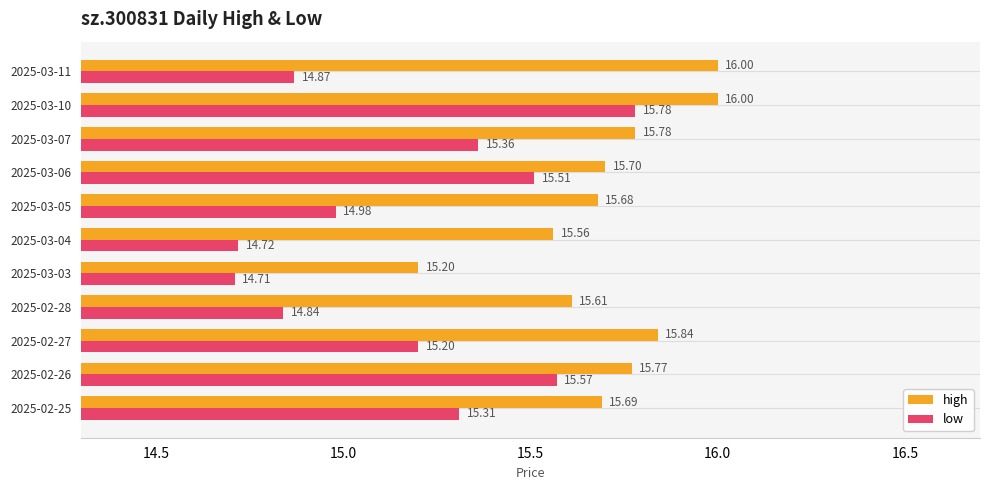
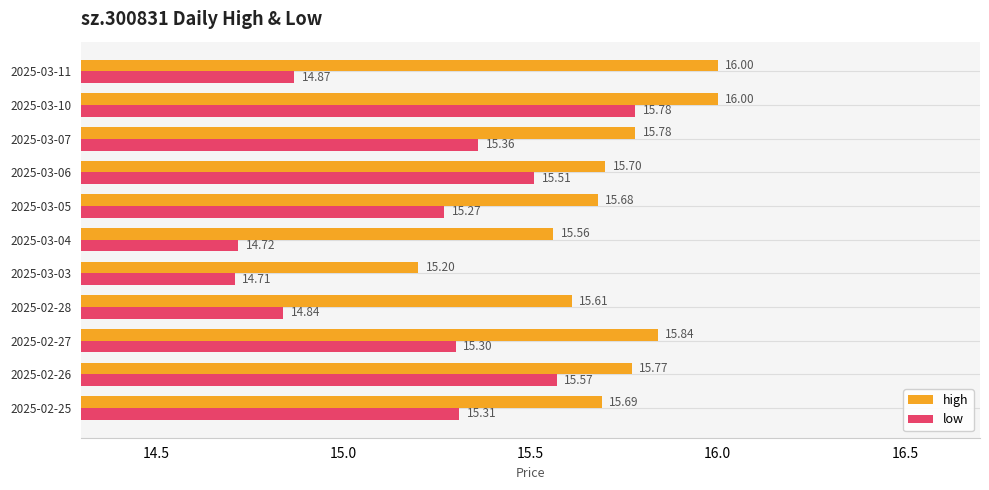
  {
    "high": {
      "2025-03-11": 16.00,
      "2025-03-10": 16.00,
      "2025-03-07": 15.78,
      "2025-03-06": 15.70,
      "2025-03-05": 15.68,
      "2025-03-04": 15.56,
      "2025-03-03": 15.20,
      "2025-02-28": 15.61,
      "2025-02-27": 15.84,
      "2025-02-26": 15.77,
      "2025-02-25": 15.69
    },
    "low": {
      "2025-03-11": 14.87,
      "2025-03-10": 15.78,
      "2025-03-07": 15.36,
      "2025-03-06": 15.51,
-     "2025-03-05": 14.98,
+     "2025-03-05": 15.27,
      "2025-03-04": 14.72,
      "2025-03-03": 14.71,
      "2025-02-28": 14.84,
-     "2025-02-27": 15.20,
+     "2025-02-27": 15.30,
      "2025-02-26": 15.57,
      "2025-02-25": 15.31
    }
  }
